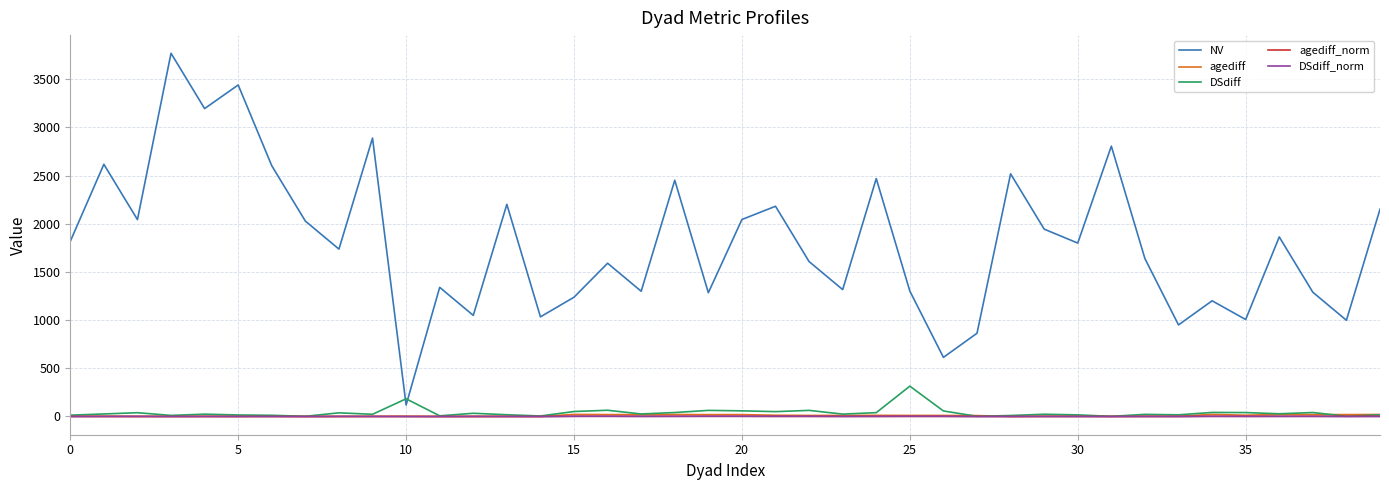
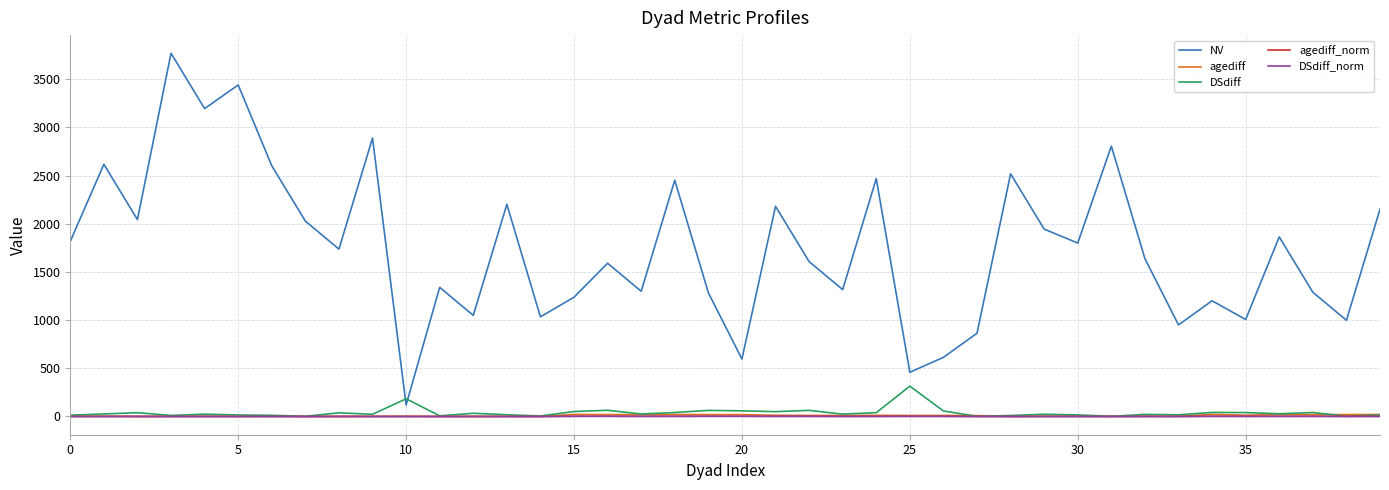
  {
    "NV": {
      "0": 1800,
      "5": 3400,
      "10": 100,
      "15": 1200,
-     "20": 2000,
-     "25": 1300,
+     "20": 600,
+     "25": 500,
      "30": 1800,
      "35": 1000
    },
    "DSdiff": {
      "10": 200,
      "15": 100,
      "20": 100,
      "25": 300,
      "35": 0
    }
  }
